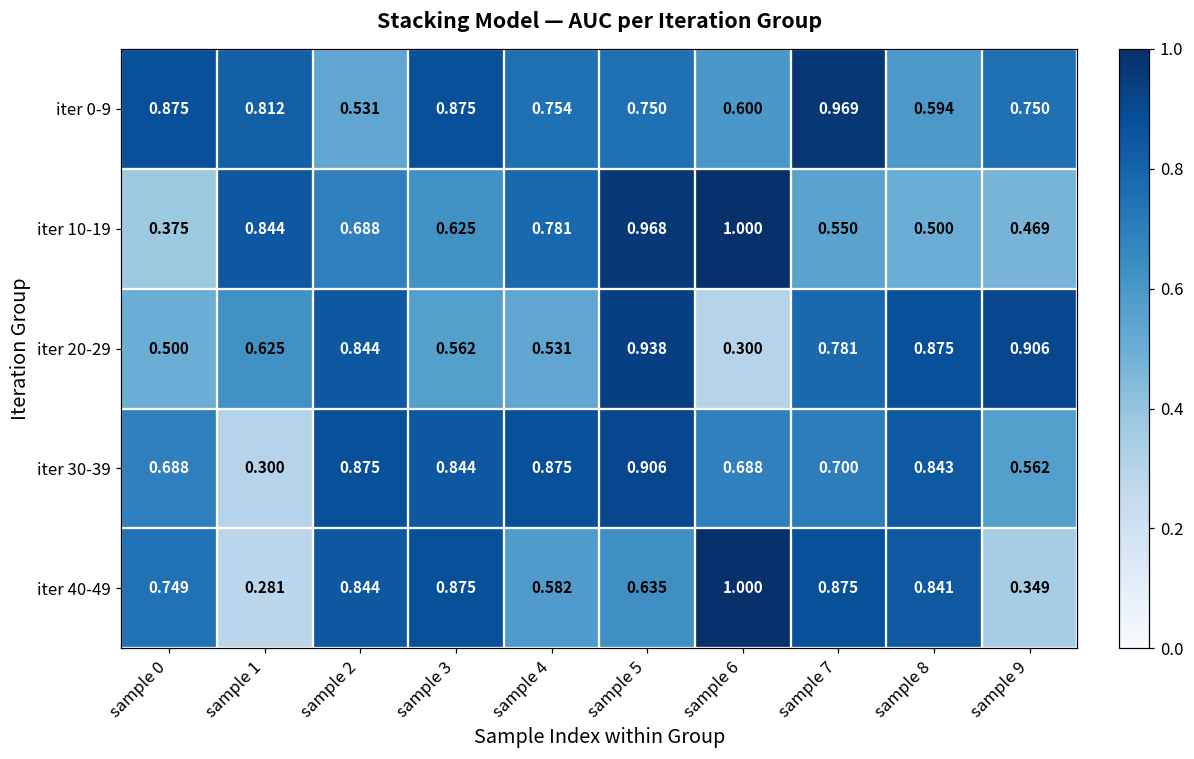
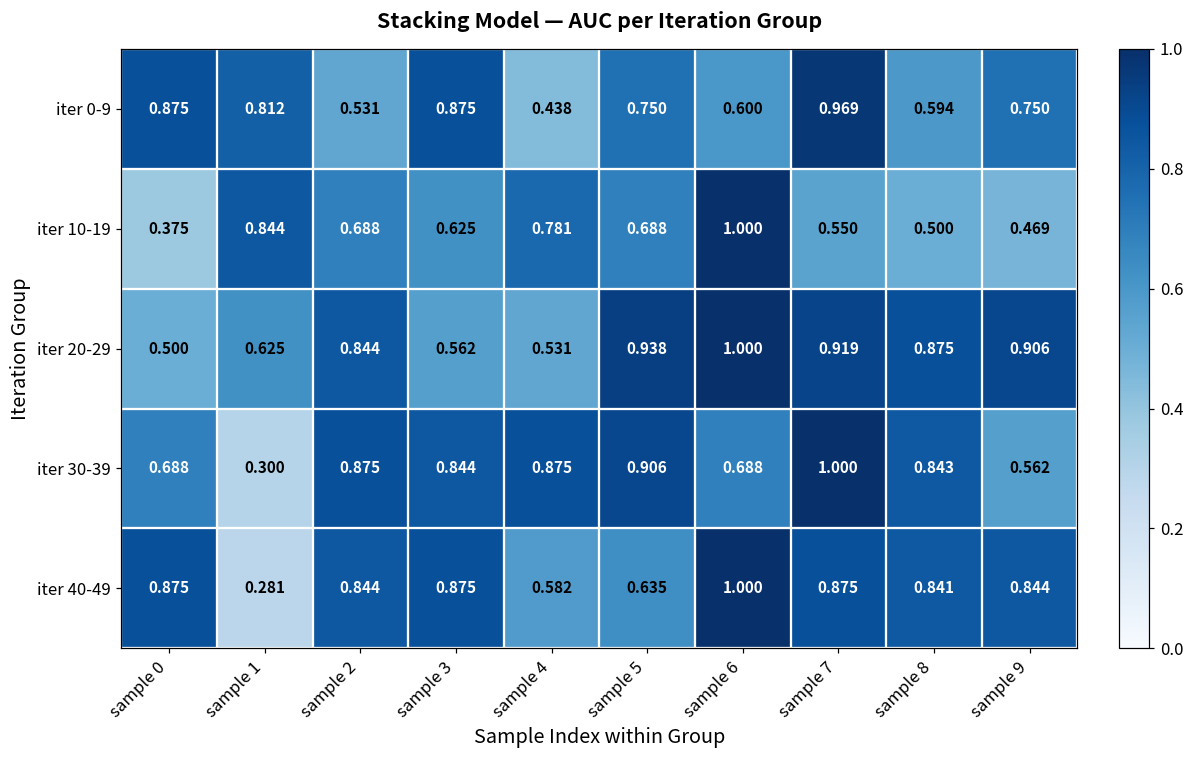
  {
    "iter 0-9": {
      "sample 0": 0.875,
      "sample 1": 0.812,
      "sample 2": 0.531,
      "sample 3": 0.875,
-     "sample 4": 0.754,
+     "sample 4": 0.438,
      "sample 5": 0.750,
      "sample 6": 0.600,
      "sample 7": 0.969,
      "sample 8": 0.594,
      "sample 9": 0.750
    },
    "iter 10-19": {
      "sample 0": 0.375,
      "sample 1": 0.844,
      "sample 2": 0.688,
      "sample 3": 0.625,
      "sample 4": 0.781,
-     "sample 5": 0.968,
+     "sample 5": 0.688,
      "sample 6": 1.000,
      "sample 7": 0.550,
      "sample 8": 0.500,
      "sample 9": 0.469
    },
    "iter 20-29": {
      "sample 0": 0.500,
      "sample 1": 0.625,
      "sample 2": 0.844,
      "sample 3": 0.562,
      "sample 4": 0.531,
      "sample 5": 0.938,
-     "sample 6": 0.300,
-     "sample 7": 0.781,
+     "sample 6": 1.000,
+     "sample 7": 0.919,
      "sample 8": 0.875,
      "sample 9": 0.906
    },
    "iter 30-39": {
      "sample 0": 0.688,
      "sample 1": 0.300,
      "sample 2": 0.875,
      "sample 3": 0.844,
      "sample 4": 0.875,
      "sample 5": 0.906,
      "sample 6": 0.688,
-     "sample 7": 0.700,
+     "sample 7": 1.000,
      "sample 8": 0.843,
      "sample 9": 0.562
    },
    "iter 40-49": {
-     "sample 0": 0.749,
+     "sample 0": 0.875,
      "sample 1": 0.281,
      "sample 2": 0.844,
      "sample 3": 0.875,
      "sample 4": 0.582,
      "sample 5": 0.635,
      "sample 6": 1.000,
      "sample 7": 0.875,
      "sample 8": 0.841,
-     "sample 9": 0.349
+     "sample 9": 0.844
    }
  }
